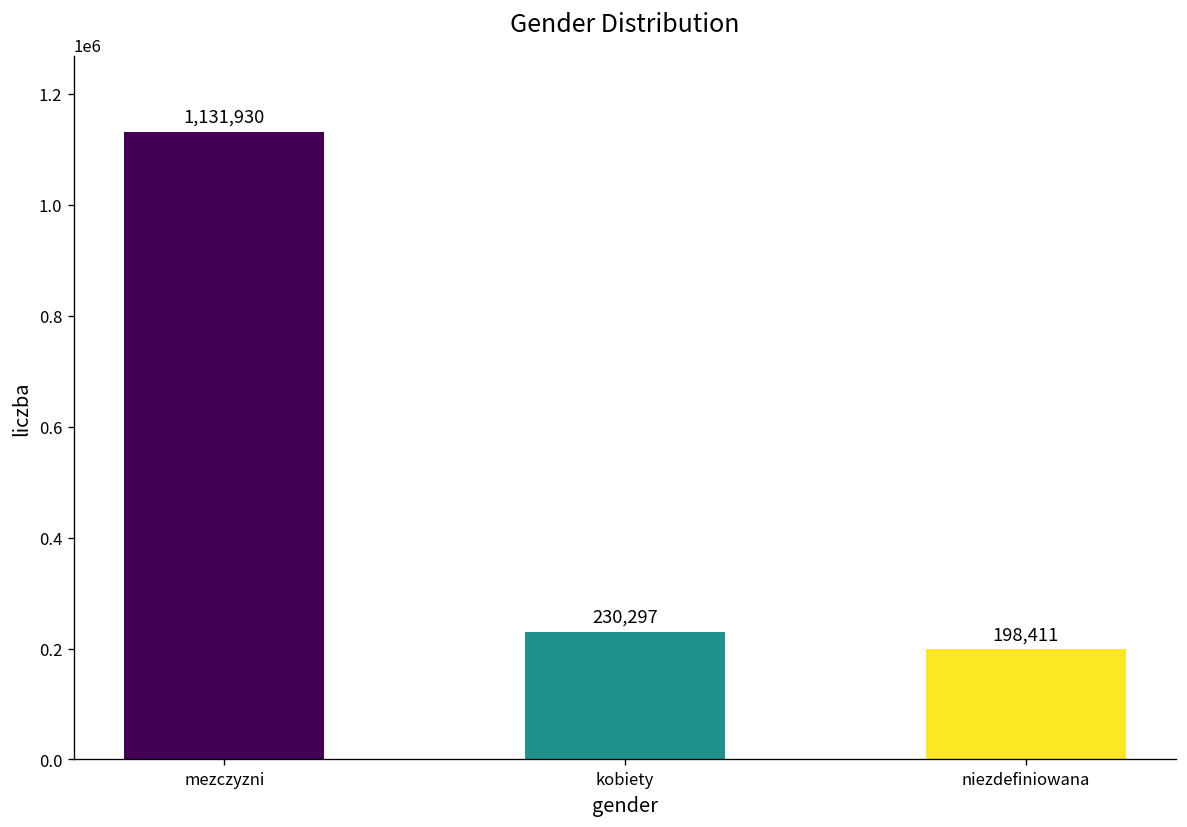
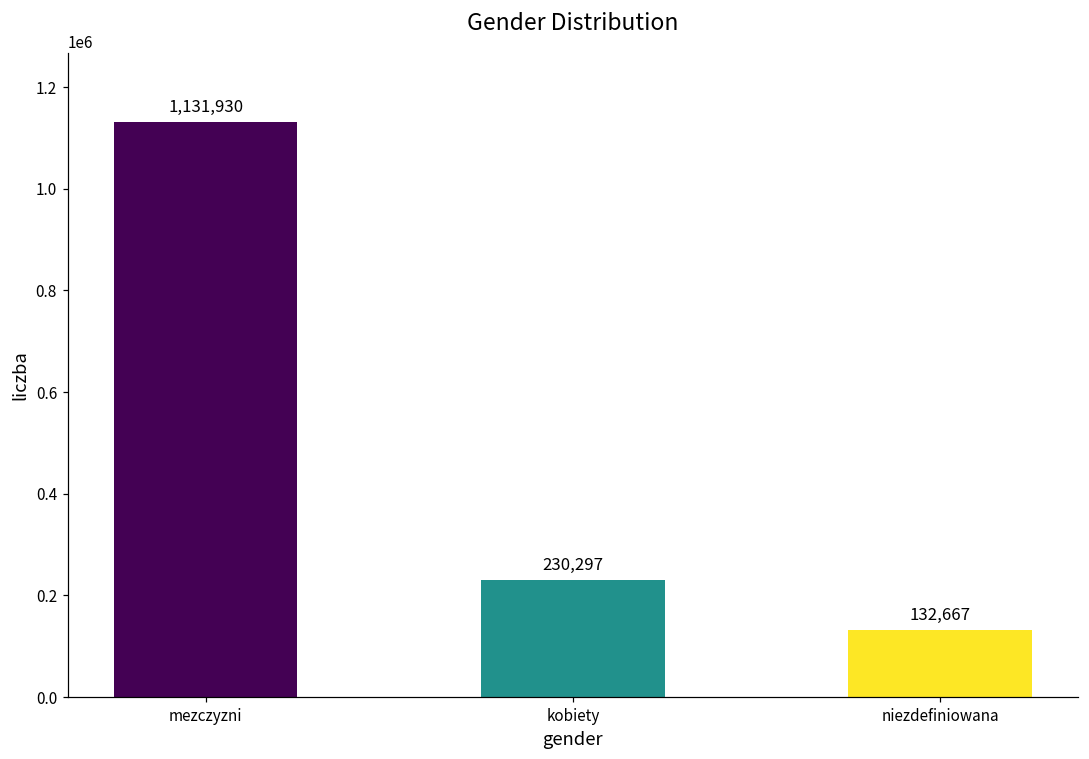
  {
    "mezczyzni": "1,131,930",
    "kobiety": "230,297",
-   "niezdefiniowana": "198,411"
+   "niezdefiniowana": "132,667"
  }
